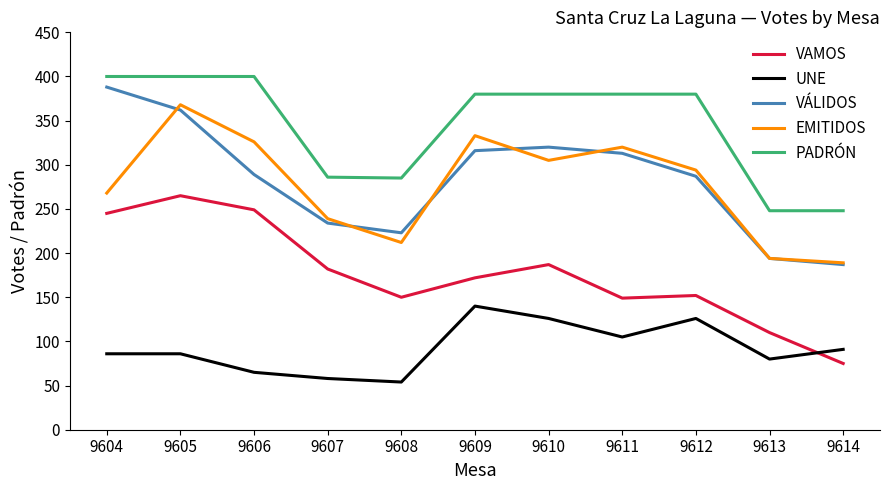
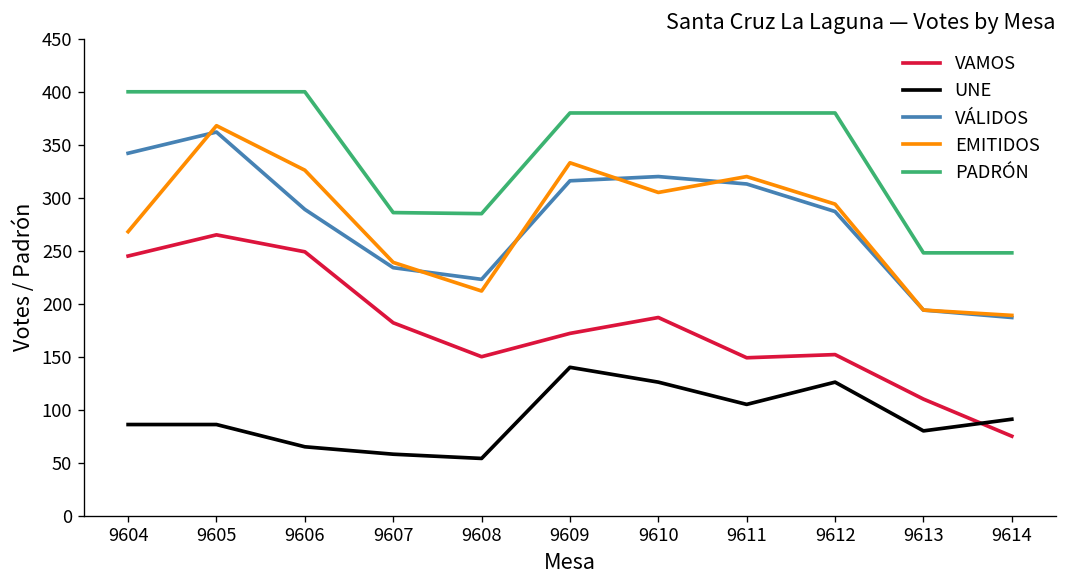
  {
    "VAMOS": {
      "9604": 250,
      "9605": 270,
      "9606": 250,
      "9607": 180,
      "9608": 150,
      "9609": 170,
      "9610": 190,
      "9611": 150,
      "9612": 150,
      "9613": 110,
      "9614": 80
    },
    "UNE": {
      "9604": 90,
      "9605": 90,
      "9606": 70,
      "9607": 60,
      "9608": 50,
      "9609": 140,
      "9610": 130,
      "9611": 110,
      "9612": 130,
      "9613": 80,
      "9614": 90
    },
    "VÁLIDOS": {
-     "9604": 390,
+     "9604": 340,
      "9605": 360,
      "9606": 290,
      "9607": 230,
      "9608": 220,
      "9609": 320,
      "9610": 320,
      "9611": 310,
      "9612": 290
    },
    "EMITIDOS": {
      "9604": 270,
      "9605": 370,
      "9606": 330,
      "9607": 240,
      "9608": 210,
      "9609": 330,
      "9610": 310,
      "9611": 320,
      "9612": 290
    },
    "PADRÓN": {
      "9604": 400,
      "9605": 400,
      "9606": 400,
      "9607": 290,
      "9608": 290,
      "9609": 380,
      "9610": 380,
      "9611": 380,
      "9612": 380,
      "9613": 250,
      "9614": 250
    }
  }
